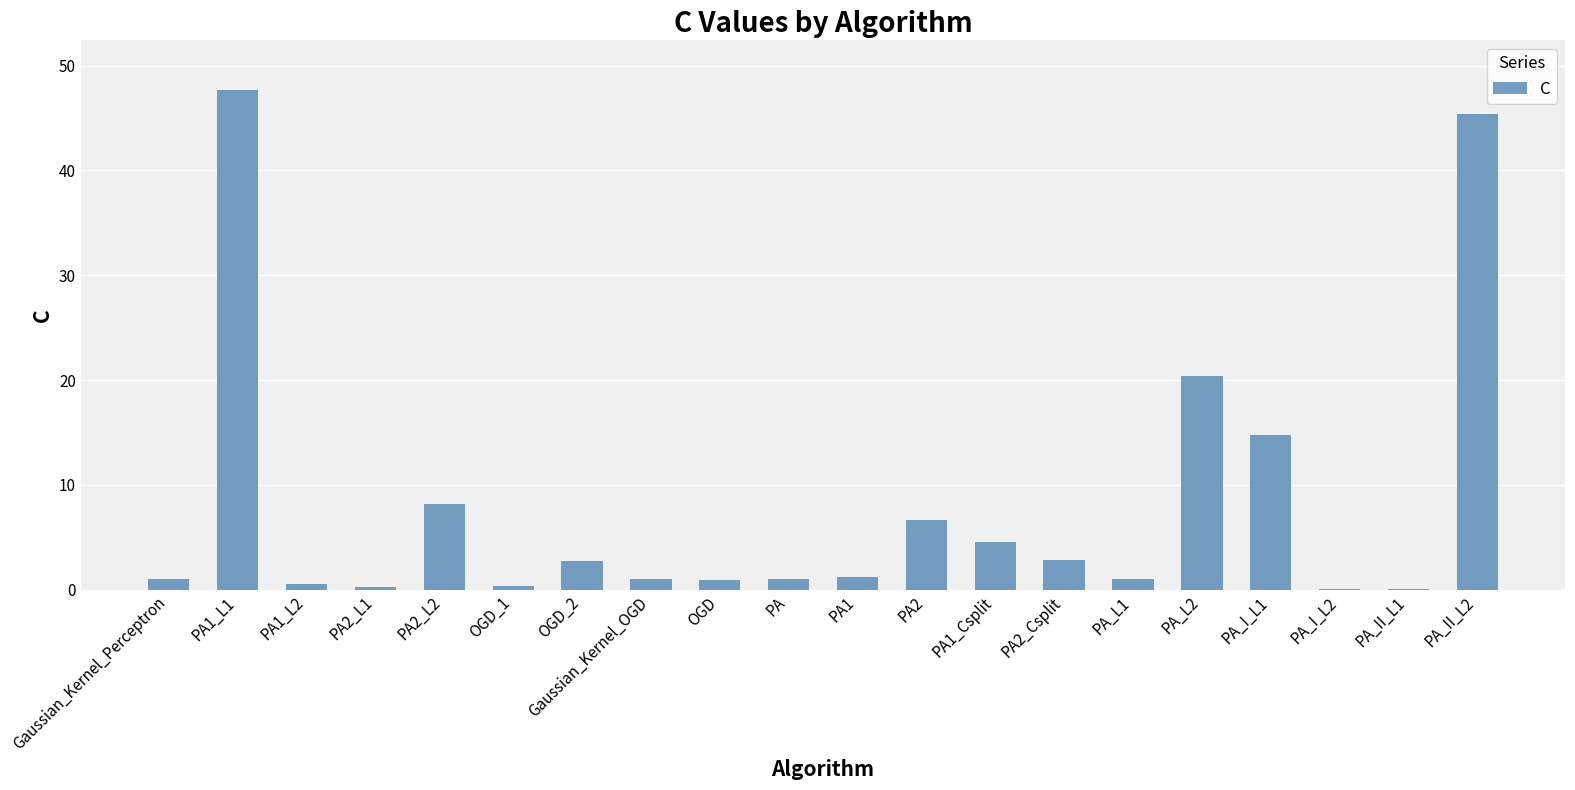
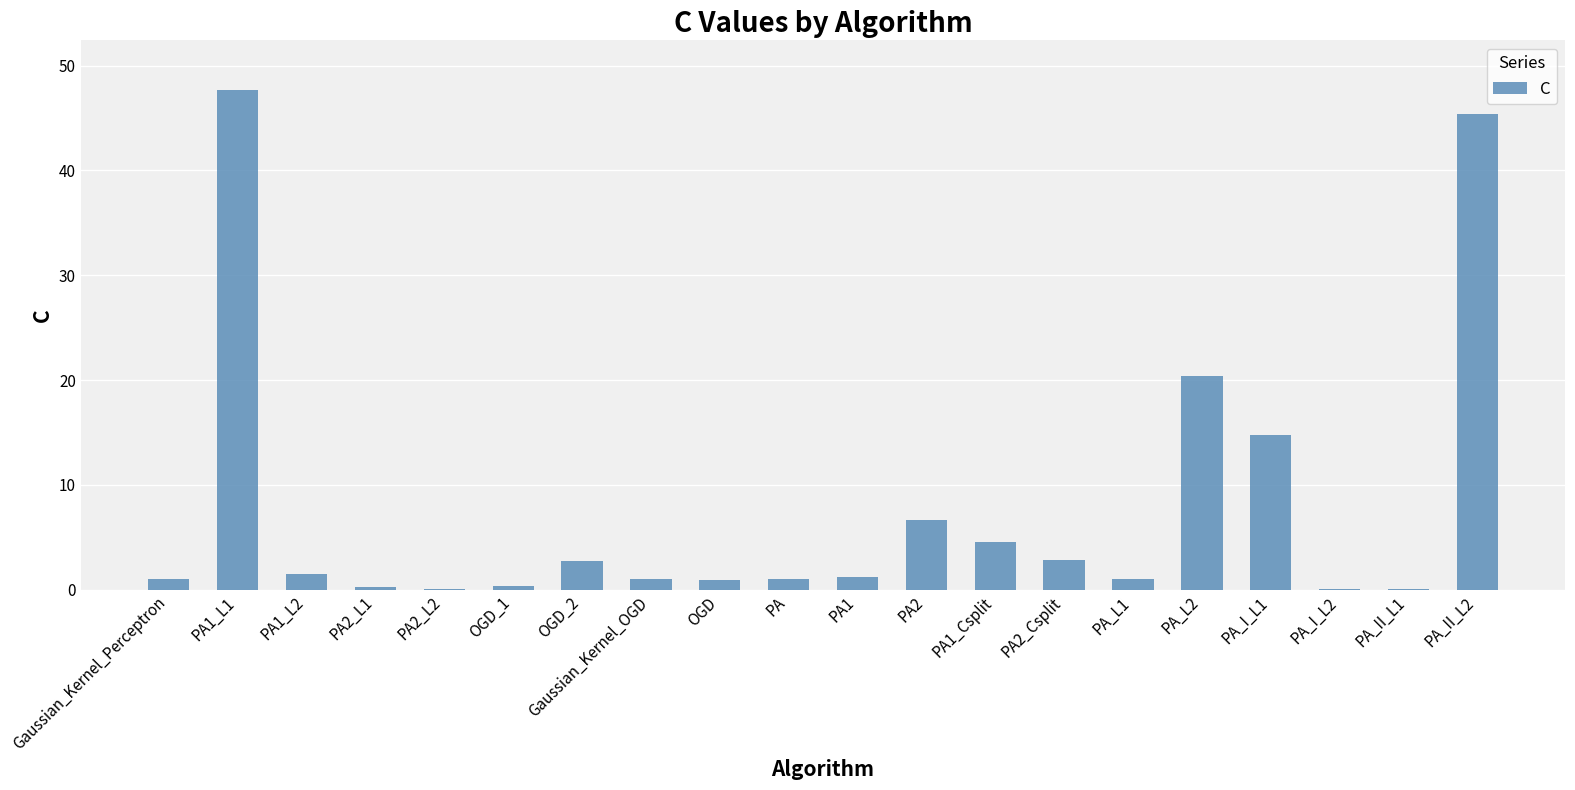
  {
    "Gaussian_Kernel_Perceptron": 1.0,
    "PA1_L1": 47.6,
-   "PA1_L2": 0.6,
+   "PA1_L2": 1.5,
    "PA2_L1": 0.3,
-   "PA2_L2": 8.2,
+   "PA2_L2": 0.1,
    "OGD_1": 0.4,
    "OGD_2": 2.7,
    "Gaussian_Kernel_OGD": 1.0,
    "OGD": 0.9,
    "PA": 1.0,
    "PA1": 1.2,
    "PA2": 6.6,
    "PA1_Csplit": 4.6,
    "PA2_Csplit": 2.9,
    "PA_L1": 1.0,
    "PA_L2": 20.4,
    "PA_I_L1": 14.8,
    "PA_II_L2": 45.4
  }
